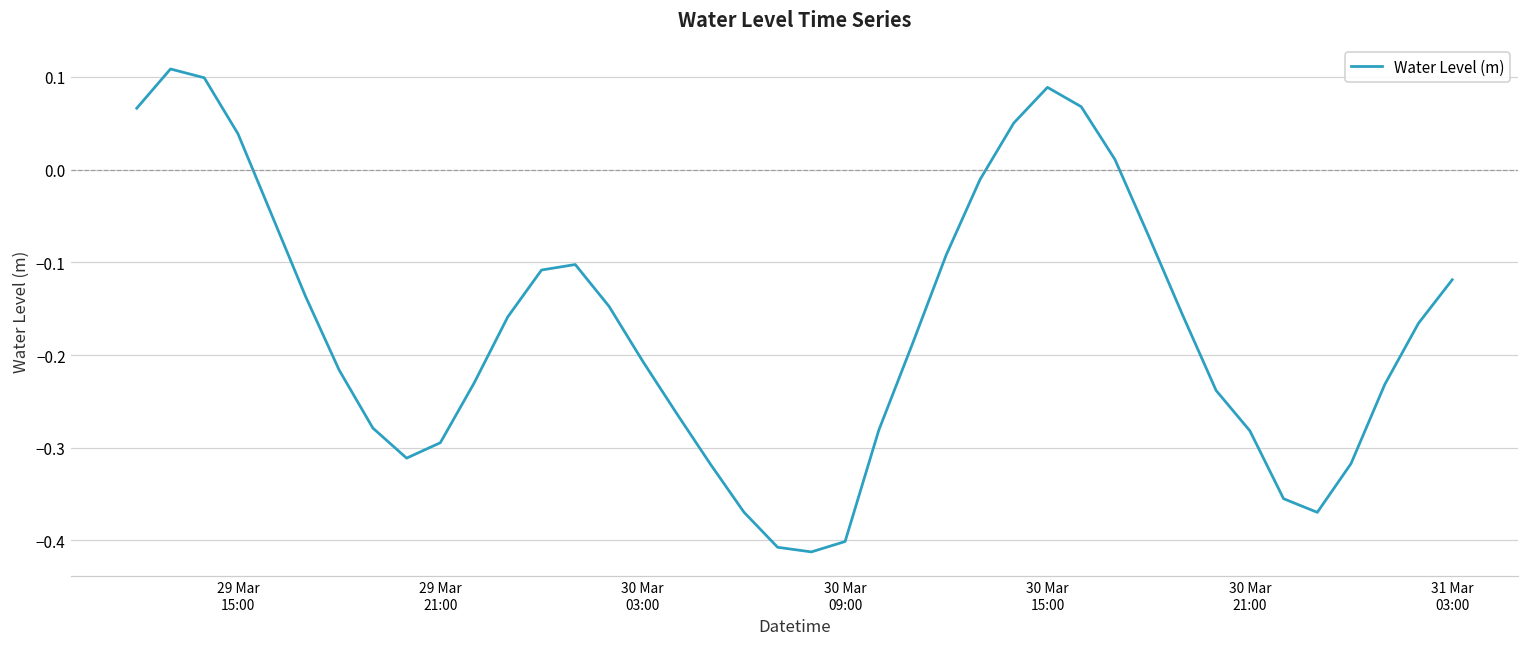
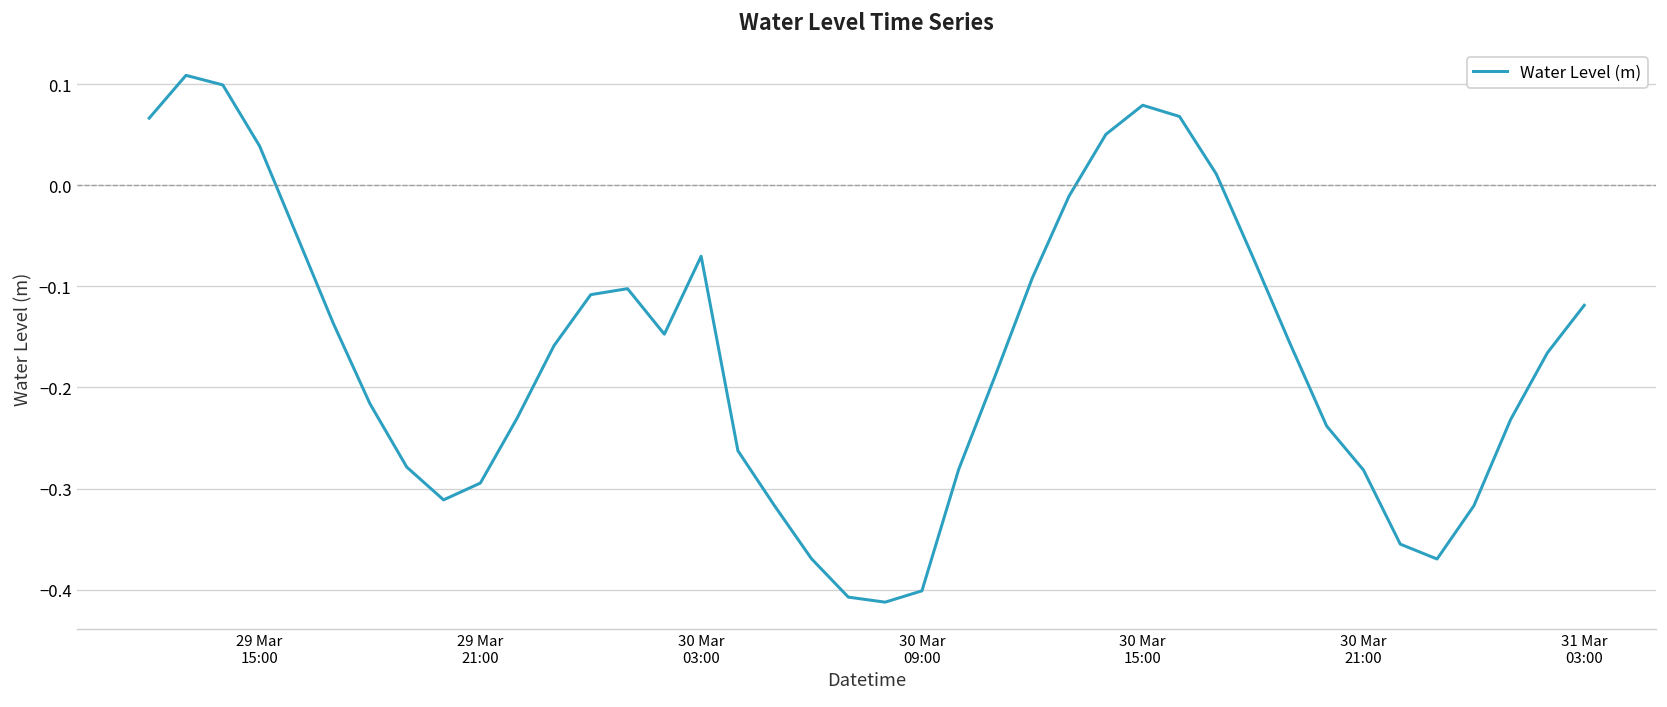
  {
    "29 Mar 15:00": 0.04,
    "29 Mar 21:00": -0.29,
-   "30 Mar 03:00": -0.21,
+   "30 Mar 03:00": -0.07,
    "30 Mar 09:00": -0.40,
-   "30 Mar 15:00": 0.09,
+   "30 Mar 15:00": 0.08,
    "30 Mar 21:00": -0.28,
    "31 Mar 03:00": -0.12
  }
